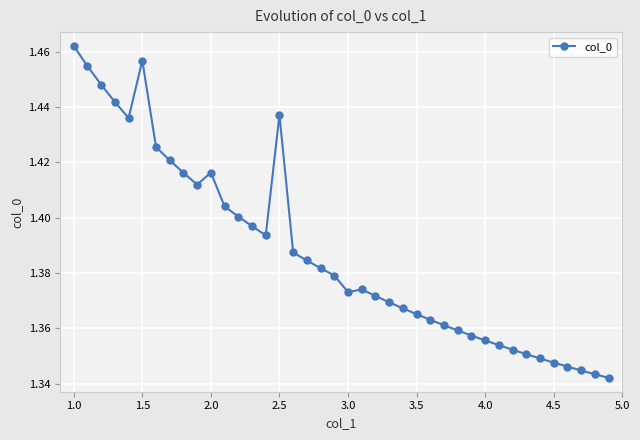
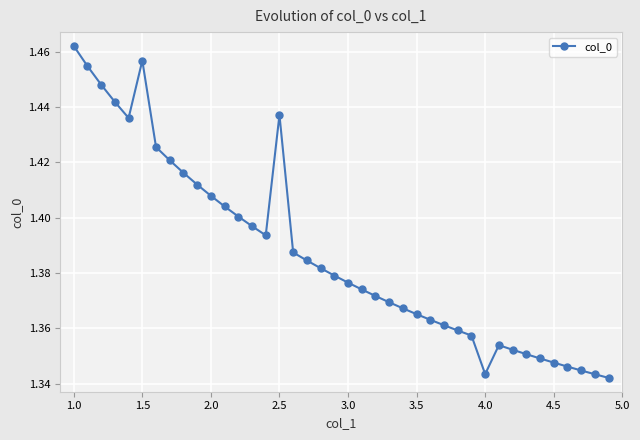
  {
    "1.0": 1.462,
    "1.5": 1.457,
-   "2.0": 1.416,
+   "2.0": 1.408,
    "2.5": 1.437,
-   "3.0": 1.373,
+   "3.0": 1.376,
    "3.5": 1.365,
-   "4.0": 1.356,
+   "4.0": 1.343,
    "4.5": 1.348
  }
